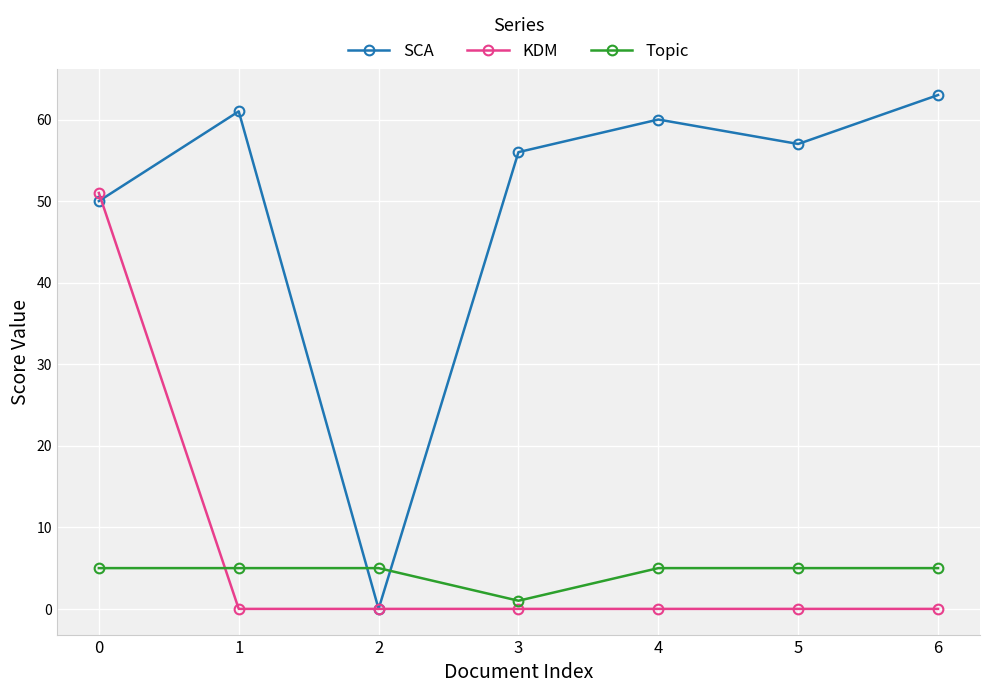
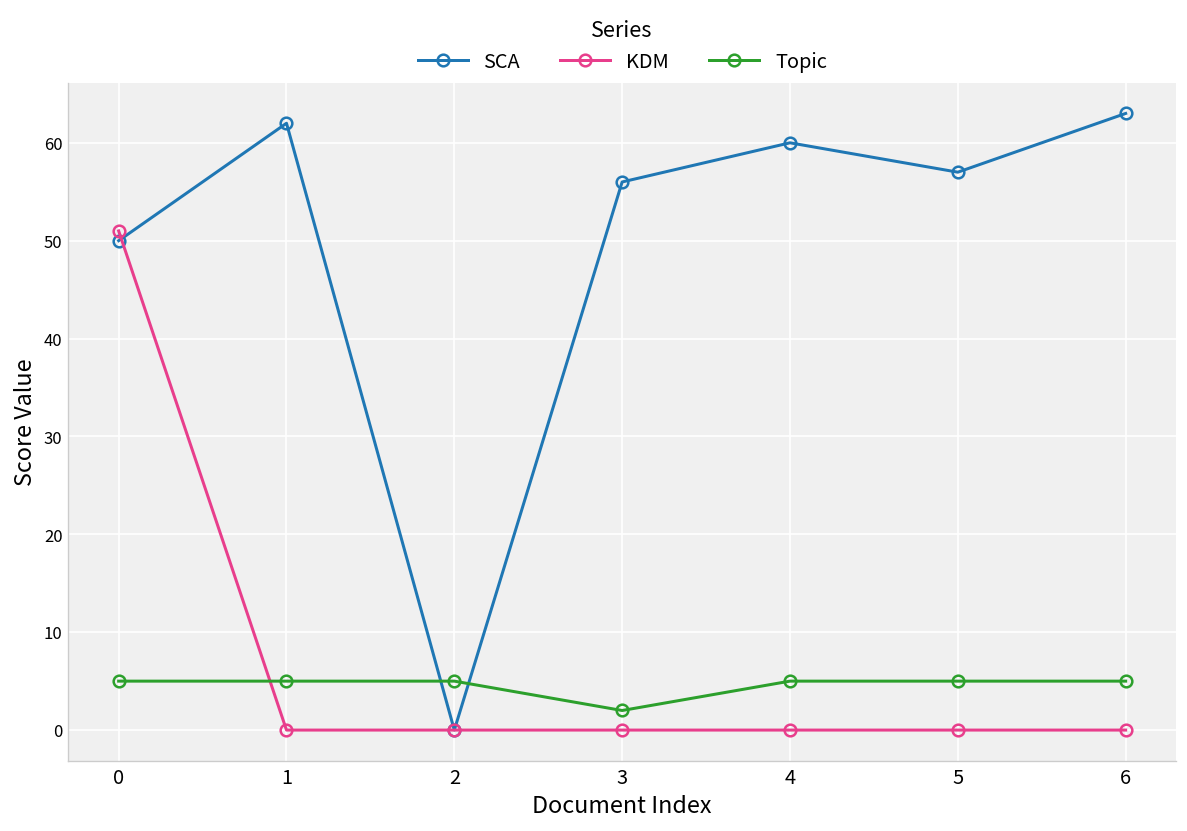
  {
    "SCA": {
      "0": 50,
-     "1": 61,
+     "1": 62,
      "3": 56,
      "4": 60,
      "5": 57,
      "6": 63
    },
    "KDM": {
      "0": 51,
      "1": 0,
      "3": 0,
      "4": 0,
      "5": 0,
      "6": 0
    },
    "Topic": {
      "0": 5,
      "1": 5,
      "2": 5,
-     "3": 1,
+     "3": 2,
      "4": 5,
      "5": 5,
      "6": 5
    }
  }
